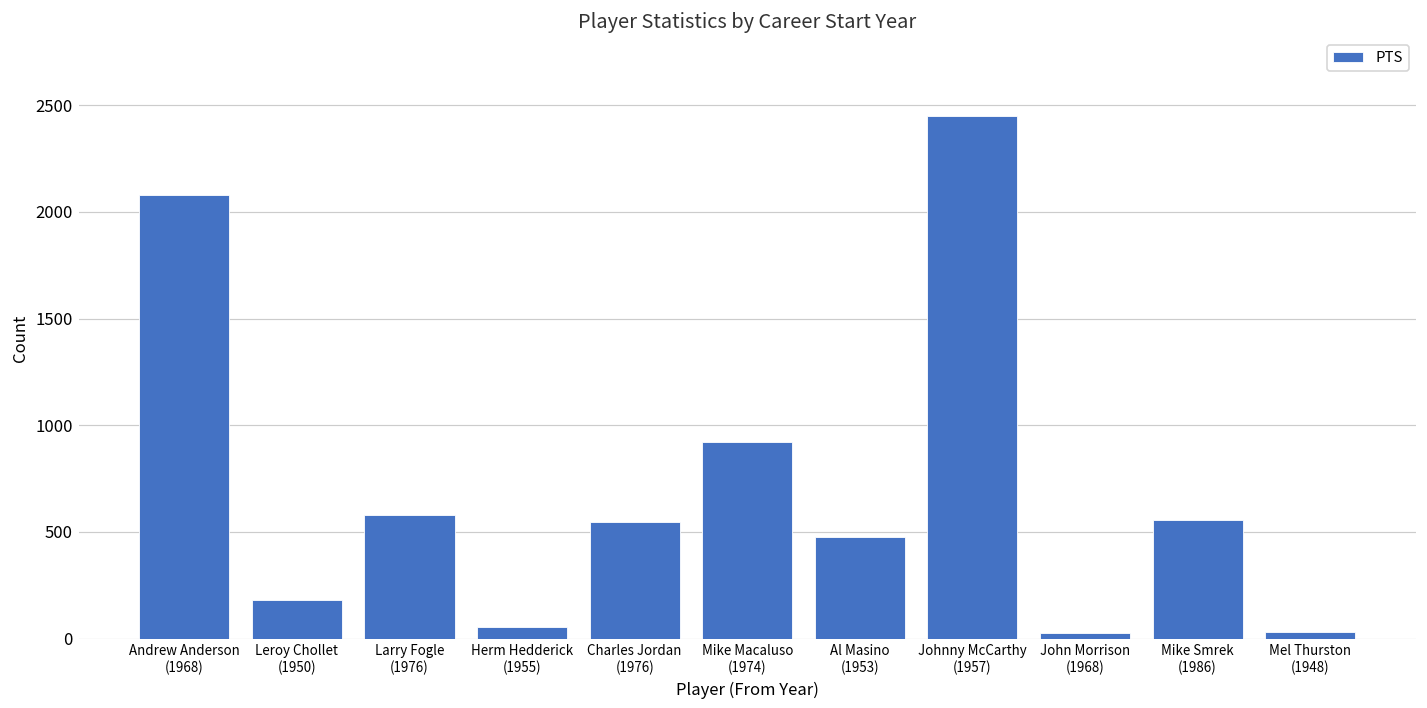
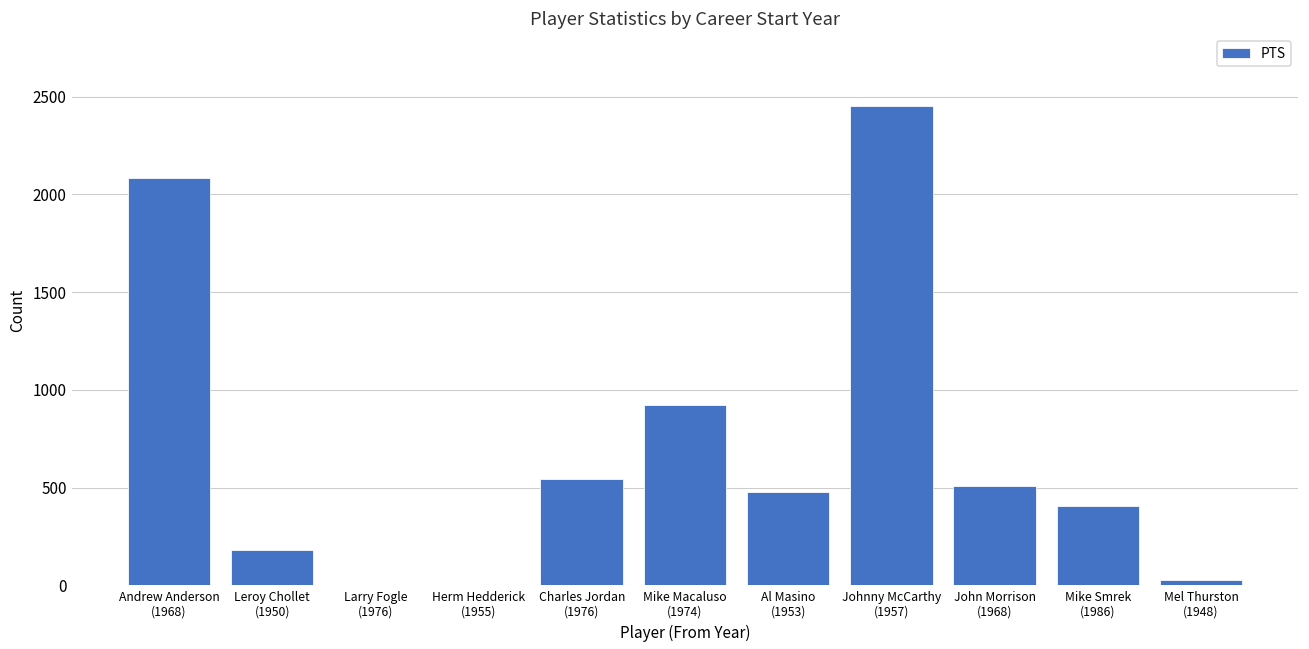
  {
    "Andrew Anderson (1968)": 2080,
    "Leroy Chollet (1950)": 180,
-   "Larry Fogle (1976)": 580,
-   "Herm Hedderick (1955)": 50,
+   "Larry Fogle (1976)": 0,
+   "Herm Hedderick (1955)": 0,
    "Charles Jordan (1976)": 550,
    "Mike Macaluso (1974)": 920,
    "Al Masino (1953)": 480,
    "Johnny McCarthy (1957)": 2450,
-   "John Morrison (1968)": 30,
-   "Mike Smrek (1986)": 550,
+   "John Morrison (1968)": 510,
+   "Mike Smrek (1986)": 410,
    "Mel Thurston (1948)": 30
  }
